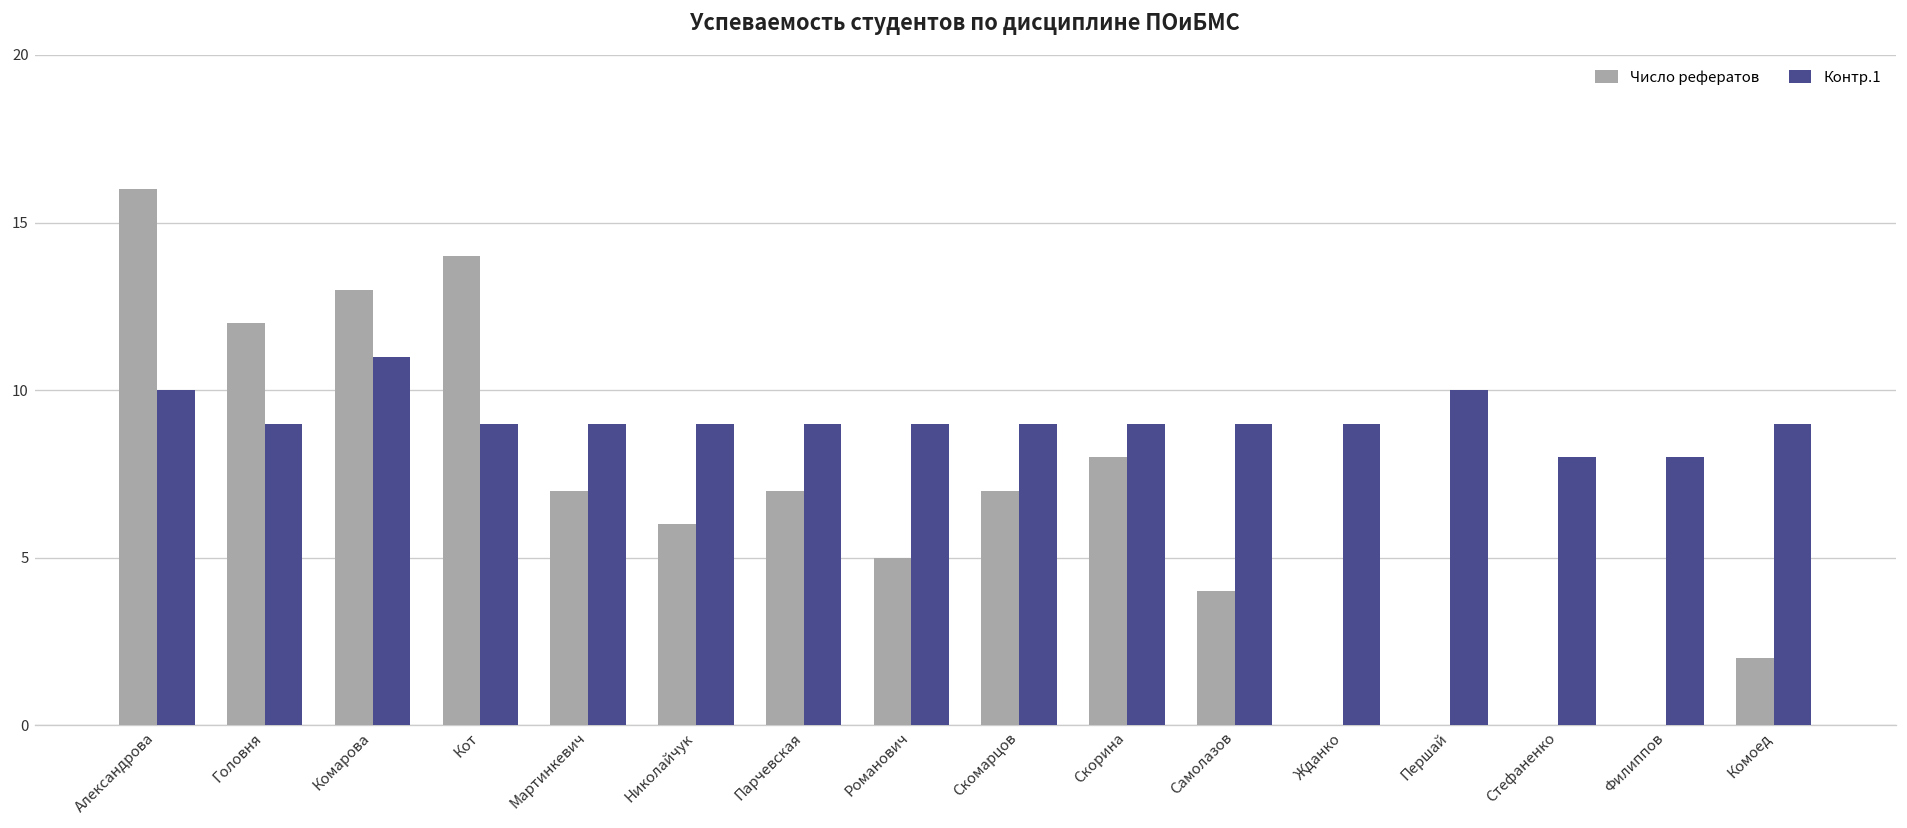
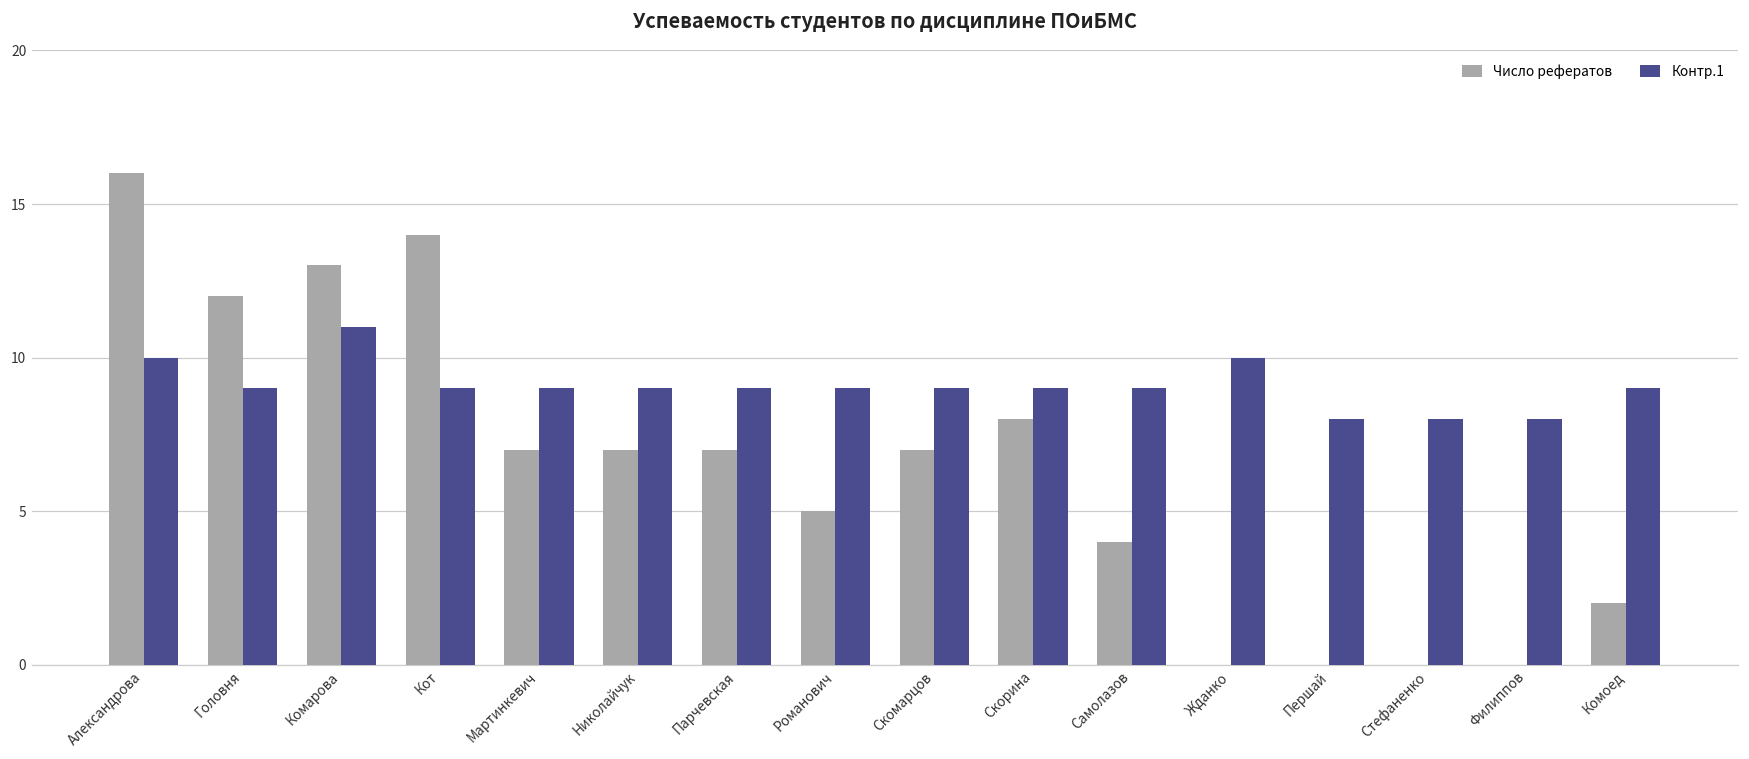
  {
    "Число рефератов": {
      "Александрова": 16,
      "Головня": 12,
      "Комарова": 13,
      "Кот": 14,
      "Мартинкевич": 7,
-     "Николайчук": 6,
+     "Николайчук": 7,
      "Парчевская": 7,
      "Романович": 5,
      "Скомарцов": 7,
      "Скорина": 8,
      "Самолазов": 4,
      "Жданко": 0,
      "Першай": 0,
      "Стефаненко": 0,
      "Филиппов": 0,
      "Комоед": 2
    },
    "Контр.1": {
      "Александрова": 10,
      "Головня": 9,
      "Комарова": 11,
      "Кот": 9,
      "Мартинкевич": 9,
      "Николайчук": 9,
      "Парчевская": 9,
      "Романович": 9,
      "Скомарцов": 9,
      "Скорина": 9,
      "Самолазов": 9,
-     "Жданко": 9,
-     "Першай": 10,
+     "Жданко": 10,
+     "Першай": 8,
      "Стефаненко": 8,
      "Филиппов": 8,
      "Комоед": 9
    }
  }
